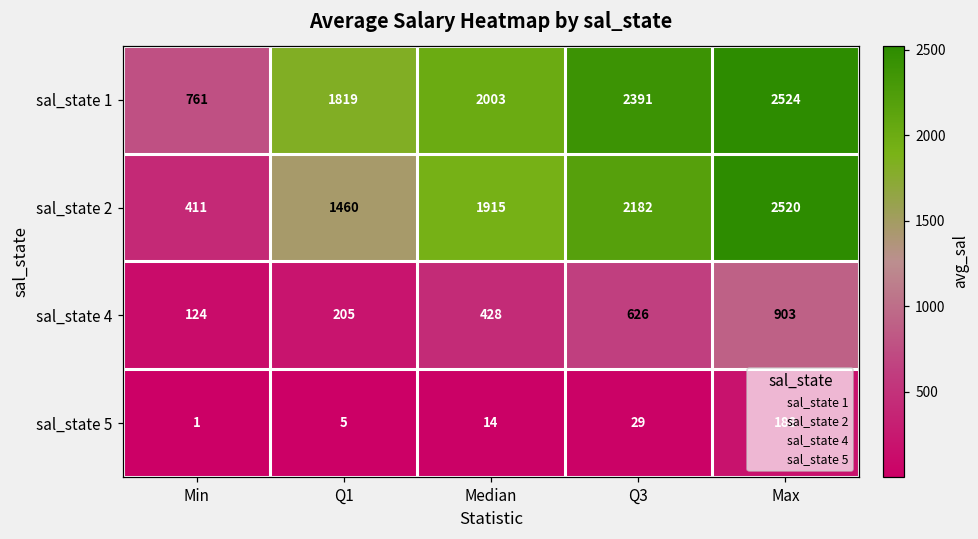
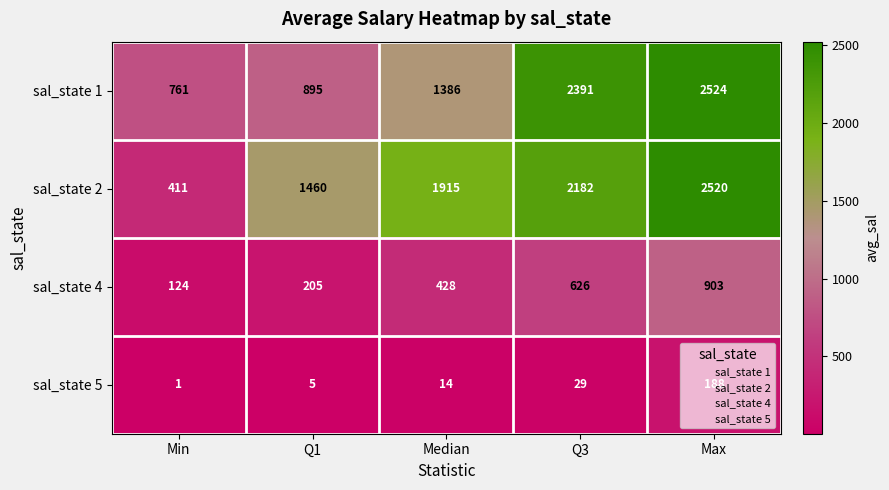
  {
    "sal_state 1": {
      "Min": 761,
-     "Q1": 1819,
-     "Median": 2003,
+     "Q1": 895,
+     "Median": 1386,
      "Q3": 2391,
      "Max": 2524
    },
    "sal_state 2": {
      "Min": 411,
      "Q1": 1460,
      "Median": 1915,
      "Q3": 2182,
      "Max": 2520
    },
    "sal_state 4": {
      "Min": 124,
      "Q1": 205,
      "Median": 428,
      "Q3": 626,
      "Max": 903
    },
    "sal_state 5": {
      "Min": 1,
      "Q1": 5,
      "Median": 14,
      "Q3": 29
    }
  }
